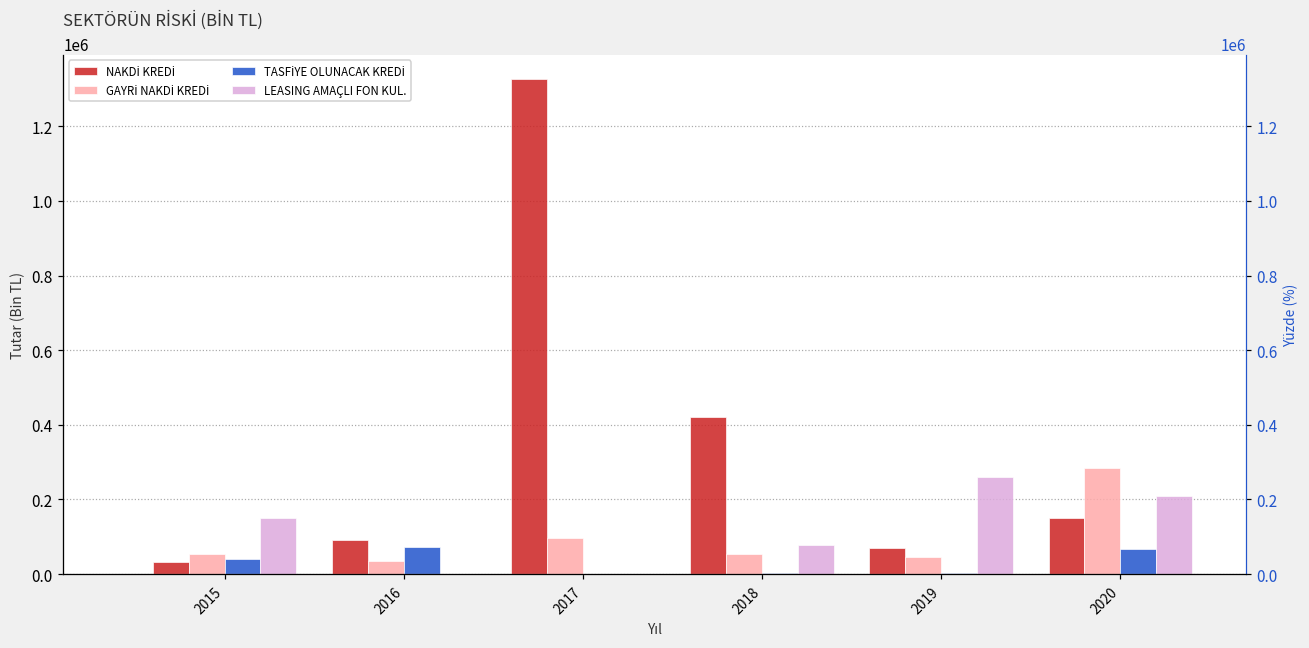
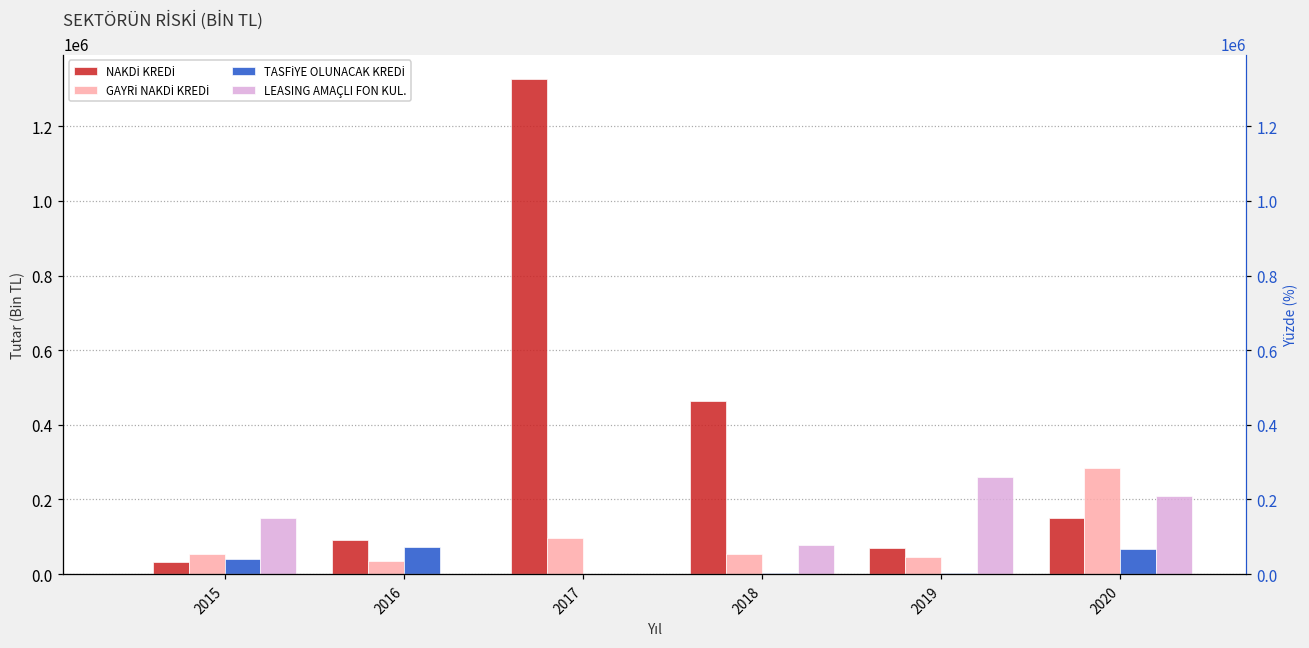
  {
    "NAKDİ KREDİ": {
      "2015": 30000,
      "2016": 90000,
      "2017": 1330000,
-     "2018": 420000,
+     "2018": 460000,
      "2019": 70000,
      "2020": 150000
    },
    "GAYRİ NAKDİ KREDİ": {
      "2015": 50000,
      "2016": 40000,
      "2017": 100000,
      "2018": 50000,
      "2019": 50000,
      "2020": 280000
    },
    "TASFİYE OLUNACAK KREDİ": {
      "2015": 40000,
      "2016": 70000,
      "2020": 70000
    },
    "LEASING AMAÇLI FON KUL.": {
      "2015": 150000,
      "2018": 80000,
      "2019": 260000,
      "2020": 210000
    }
  }
